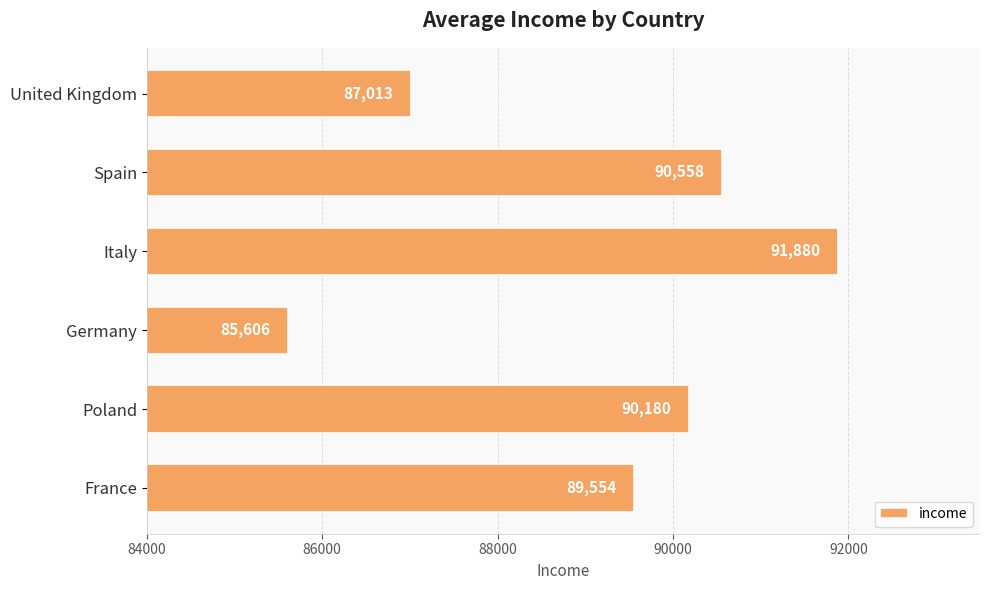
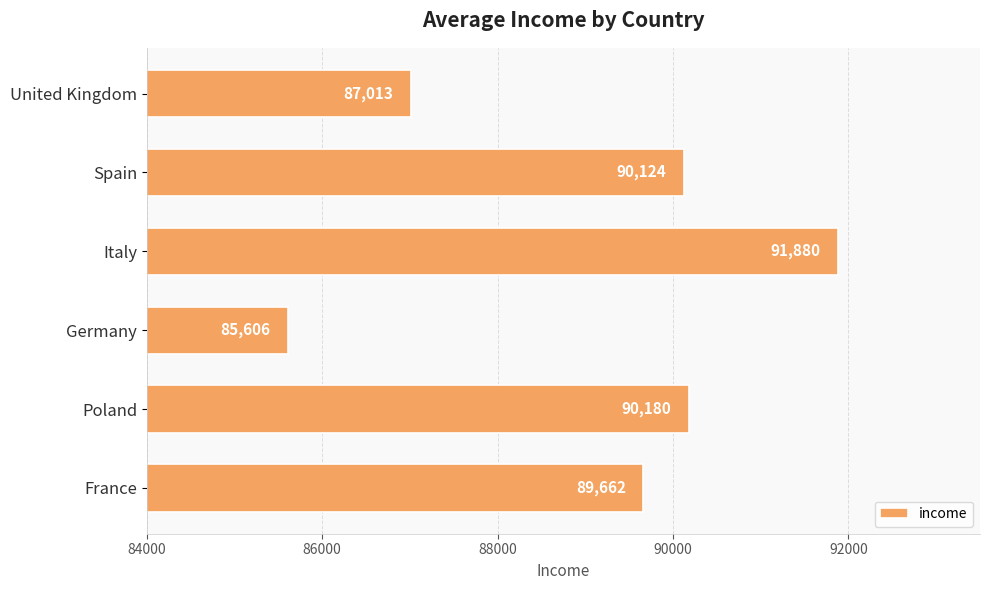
  {
    "United Kingdom": "87,013",
-   "Spain": "90,558",
+   "Spain": "90,124",
    "Italy": "91,880",
    "Germany": "85,606",
    "Poland": "90,180",
-   "France": "89,554"
+   "France": "89,662"
  }
